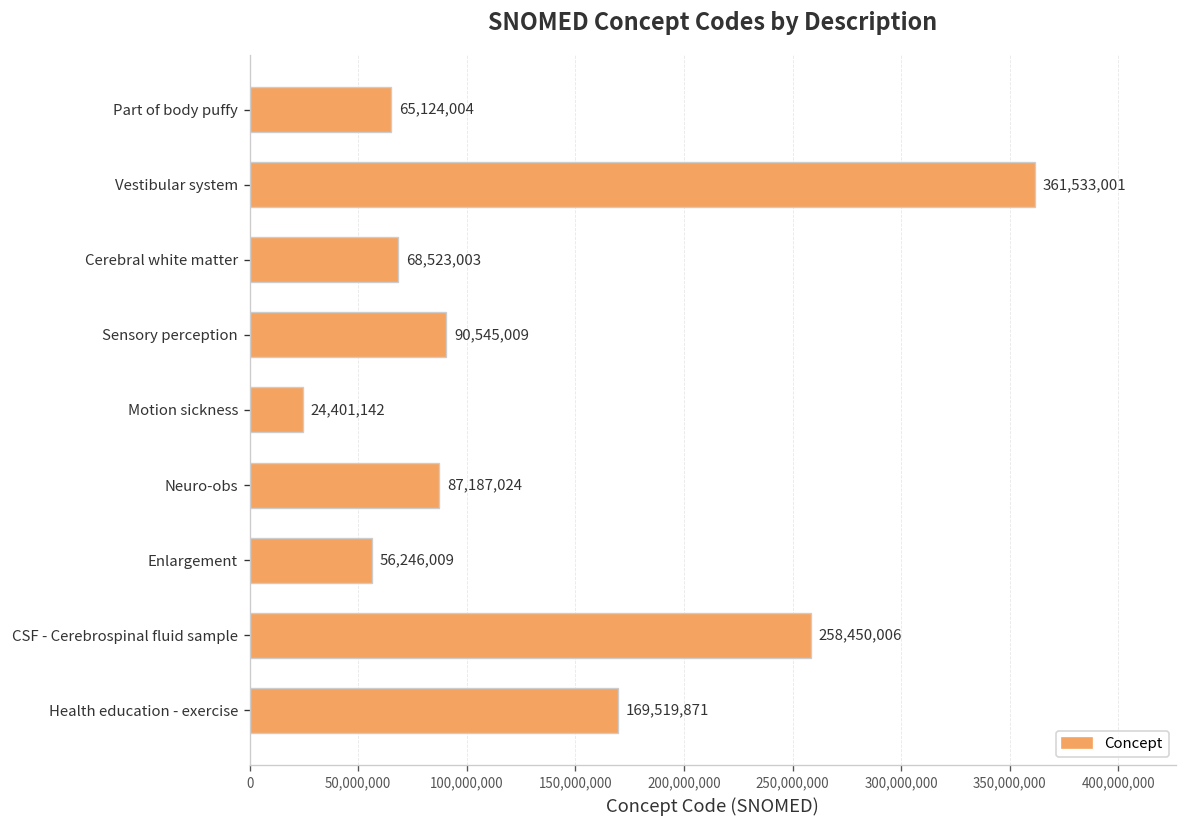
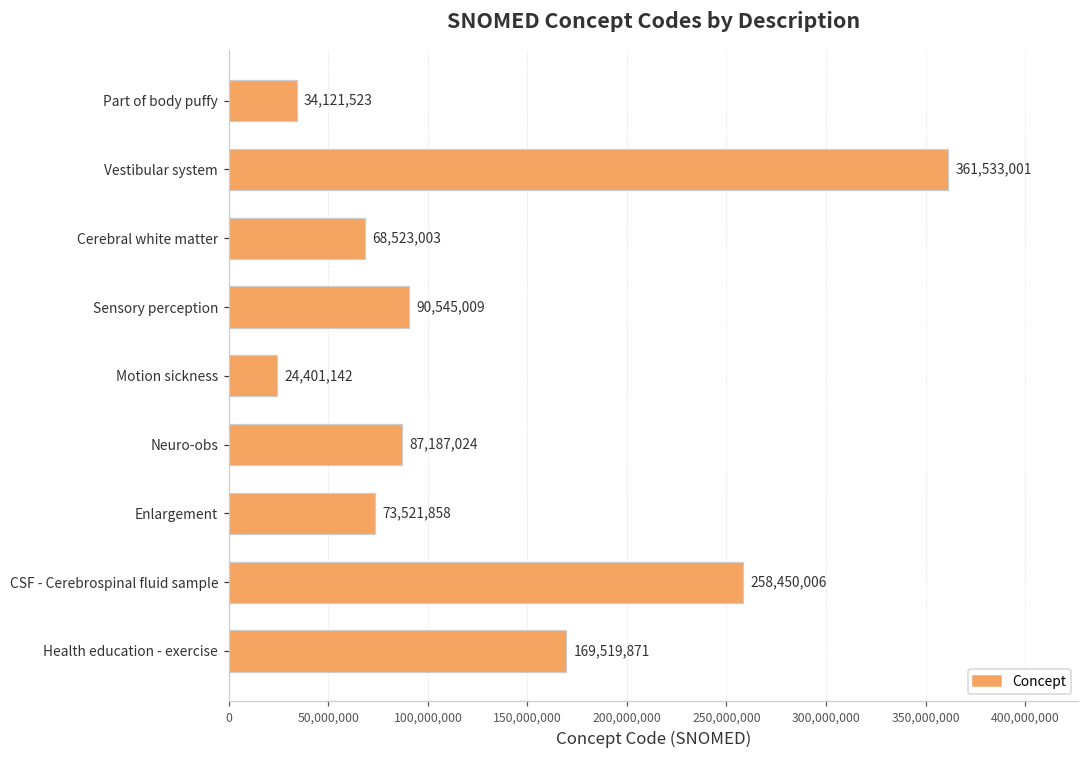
  {
-   "Part of body puffy": "65,124,004",
+   "Part of body puffy": "34,121,523",
    "Vestibular system": "361,533,001",
    "Cerebral white matter": "68,523,003",
    "Sensory perception": "90,545,009",
    "Motion sickness": "24,401,142",
    "Neuro-obs": "87,187,024",
-   "Enlargement": "56,246,009",
+   "Enlargement": "73,521,858",
    "CSF - Cerebrospinal fluid sample": "258,450,006",
    "Health education - exercise": "169,519,871"
  }
